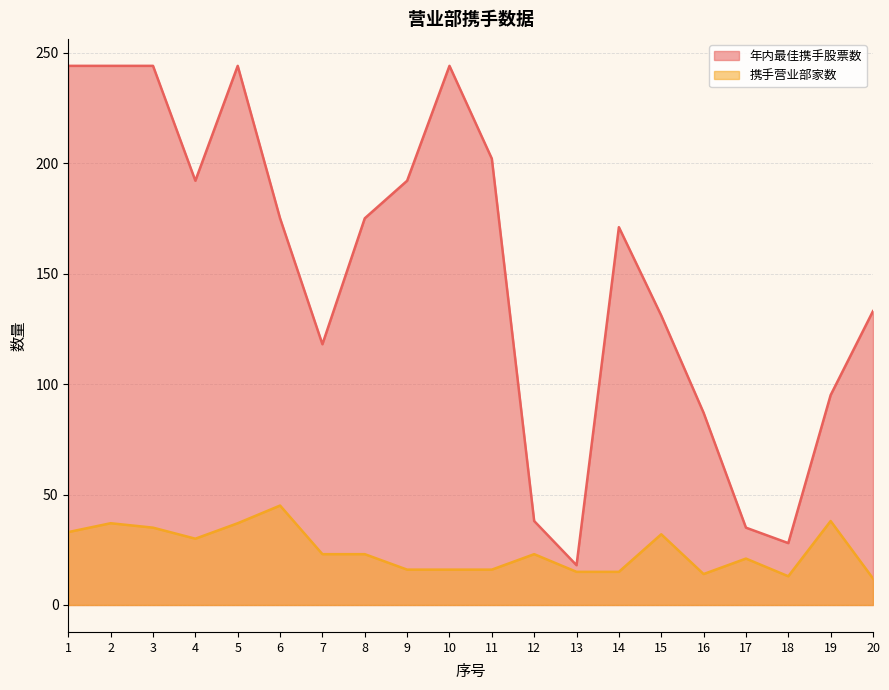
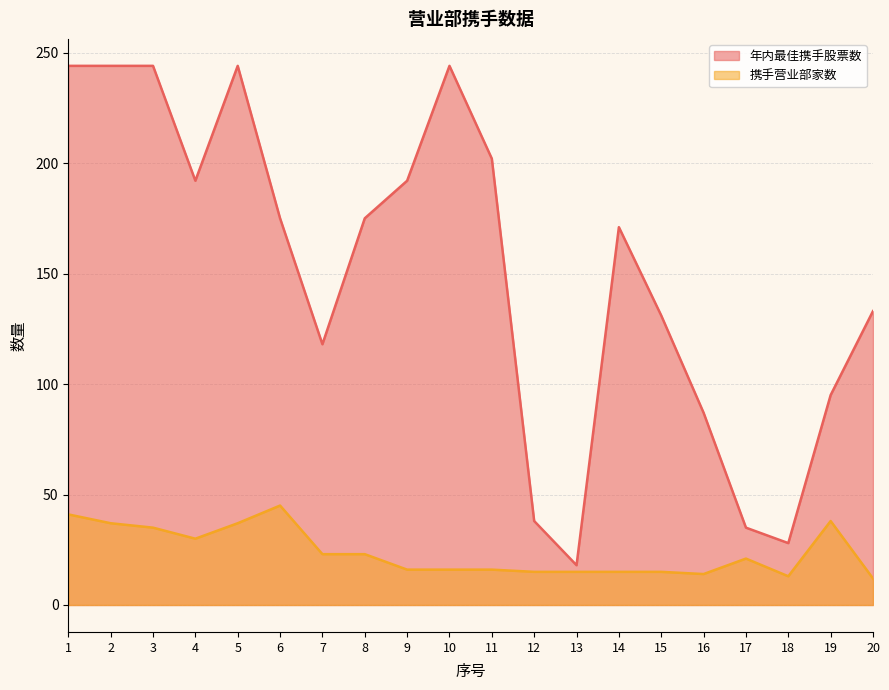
  {
    "年内最佳携手股票数": {
      "1": 244,
      "2": 244,
      "3": 244,
      "4": 192,
      "5": 244,
      "6": 175,
      "7": 118,
      "8": 175,
      "9": 192,
      "10": 244,
      "11": 202,
      "12": 38,
      "13": 18,
      "14": 171,
      "15": 131,
      "16": 87,
      "17": 35,
      "18": 28,
      "19": 95,
      "20": 133
    },
    "携手营业部家数": {
-     "1": 33,
+     "1": 41,
      "2": 37,
      "3": 35,
      "4": 30,
      "5": 37,
      "6": 45,
      "7": 23,
      "8": 23,
      "9": 16,
      "10": 16,
      "11": 16,
-     "12": 23,
+     "12": 15,
      "13": 15,
      "14": 15,
-     "15": 32,
+     "15": 15,
      "16": 14,
      "17": 21,
      "18": 13,
      "19": 38,
      "20": 12
    }
  }
